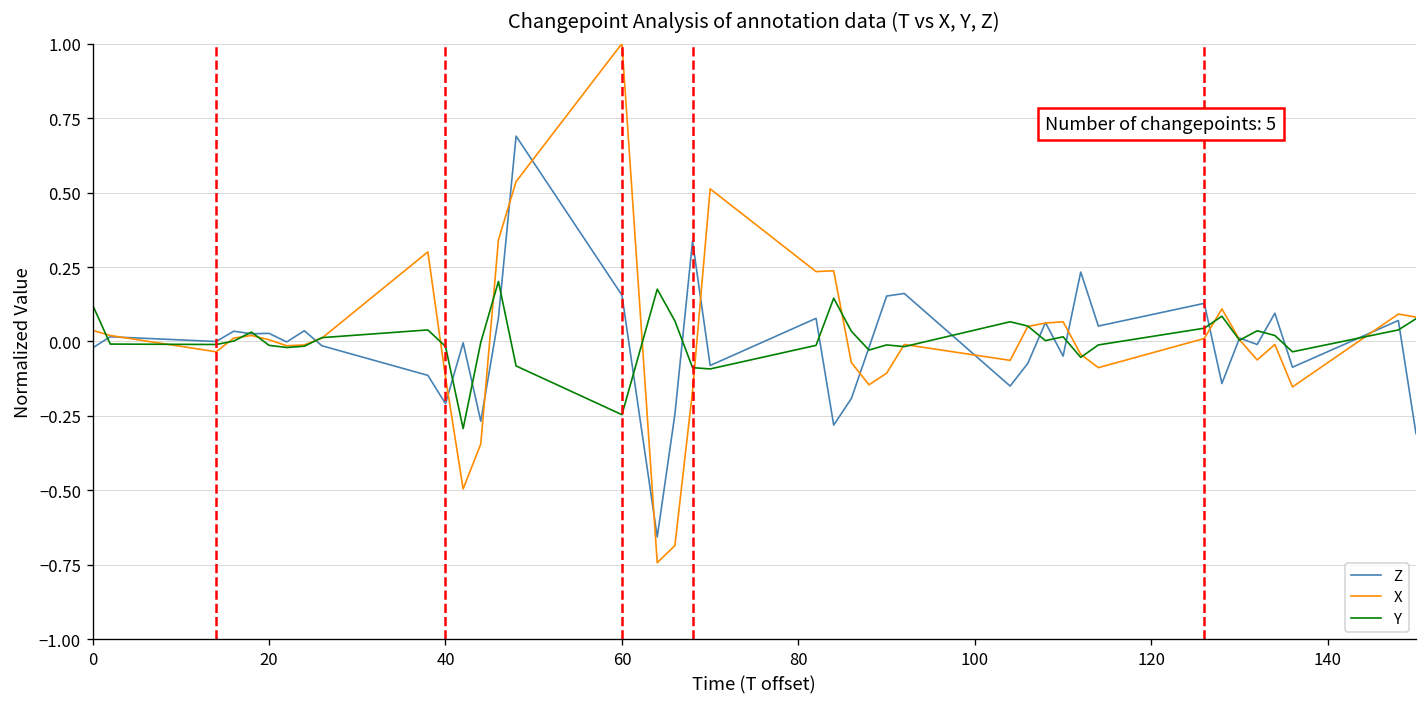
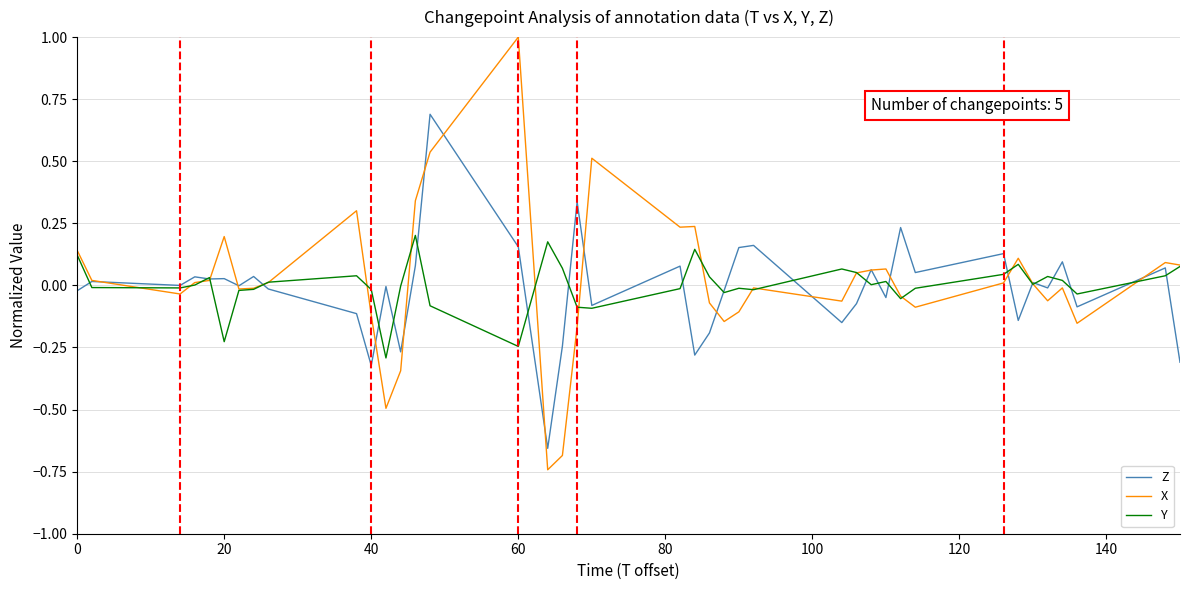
  {
    "Z": {
      "0": -0.02,
      "20": 0.03,
-     "40": -0.21,
+     "40": -0.32,
      "60": 0.16
    },
    "X": {
-     "0": 0.04,
-     "20": 0.01,
+     "0": 0.14,
+     "20": 0.20,
      "40": -0.12,
      "60": 1.00
    },
    "Y": {
      "0": 0.12,
-     "20": -0.01,
+     "20": -0.23,
      "40": -0.02,
      "60": -0.25
    }
  }
